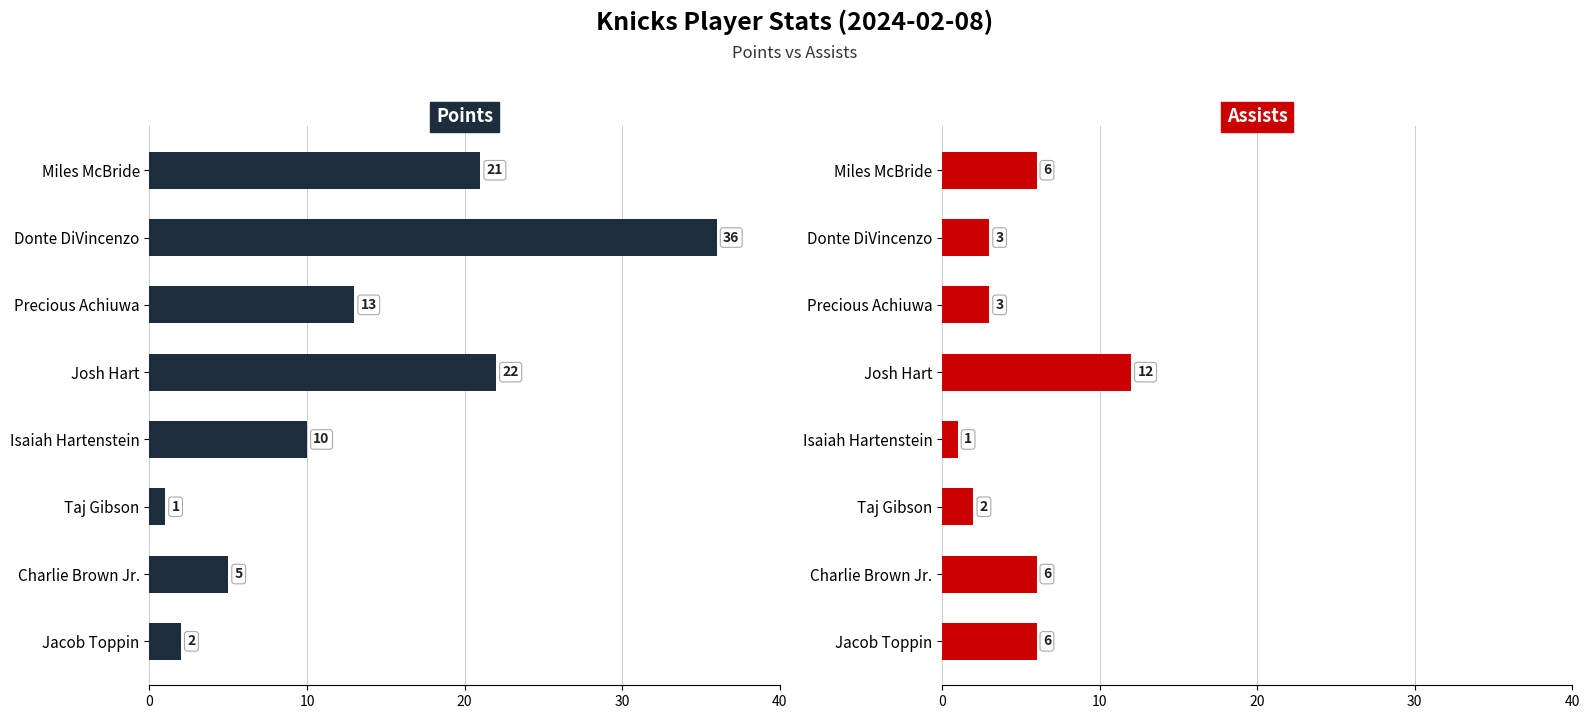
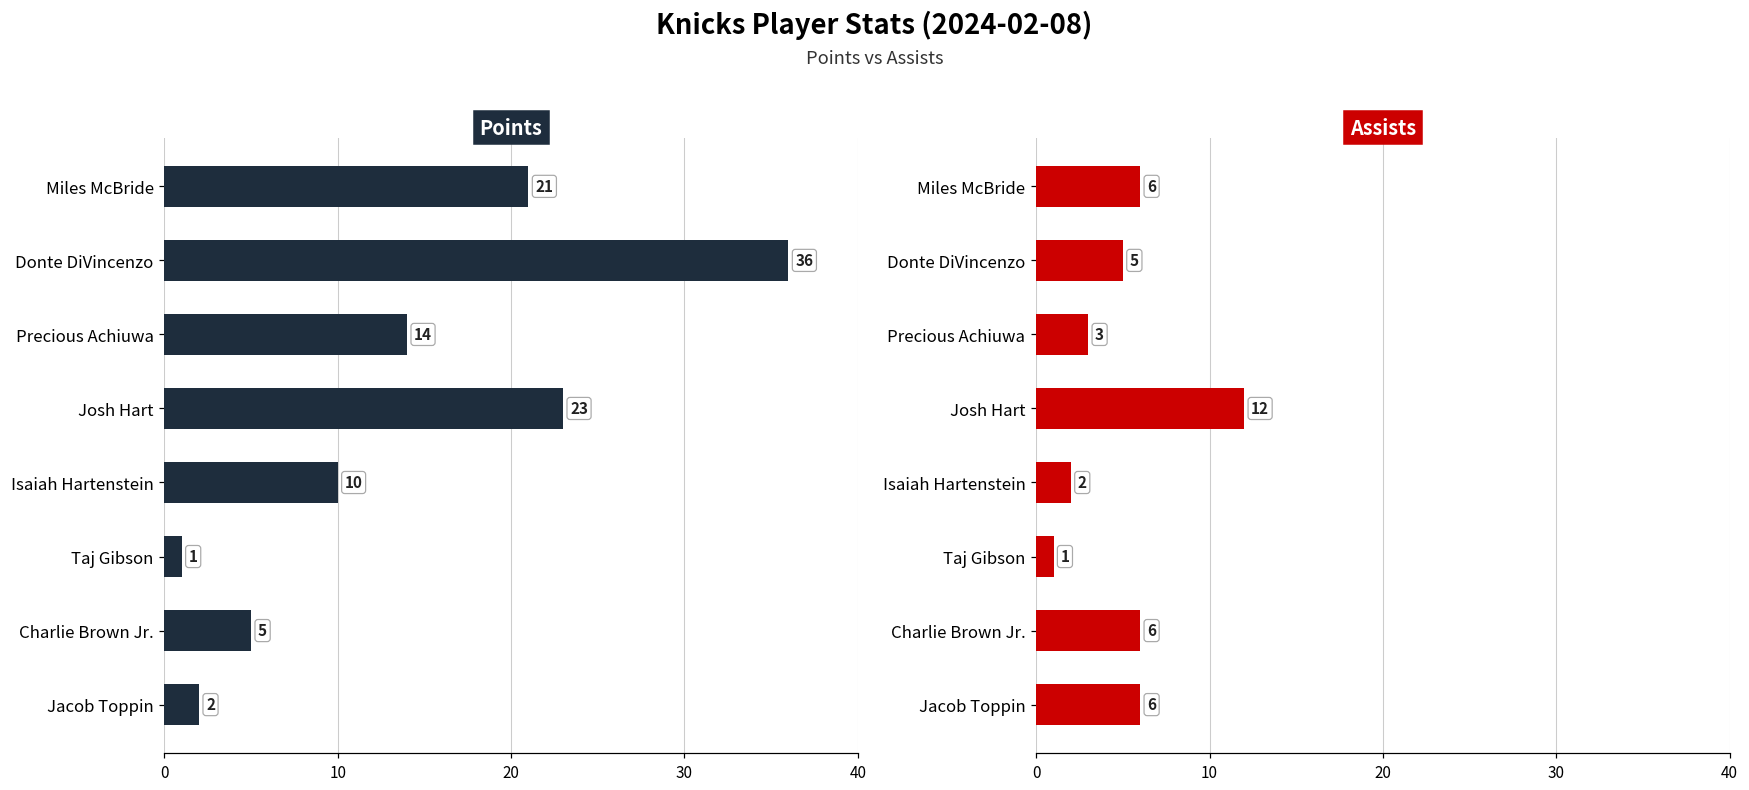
  {
    "Points": {
-     "Precious Achiuwa": 13,
-     "Josh Hart": 22
+     "Precious Achiuwa": 14,
+     "Josh Hart": 23
    },
    "Assists": {
-     "Donte DiVincenzo": 3,
-     "Isaiah Hartenstein": 1,
-     "Taj Gibson": 2
+     "Donte DiVincenzo": 5,
+     "Isaiah Hartenstein": 2,
+     "Taj Gibson": 1
    }
  }
